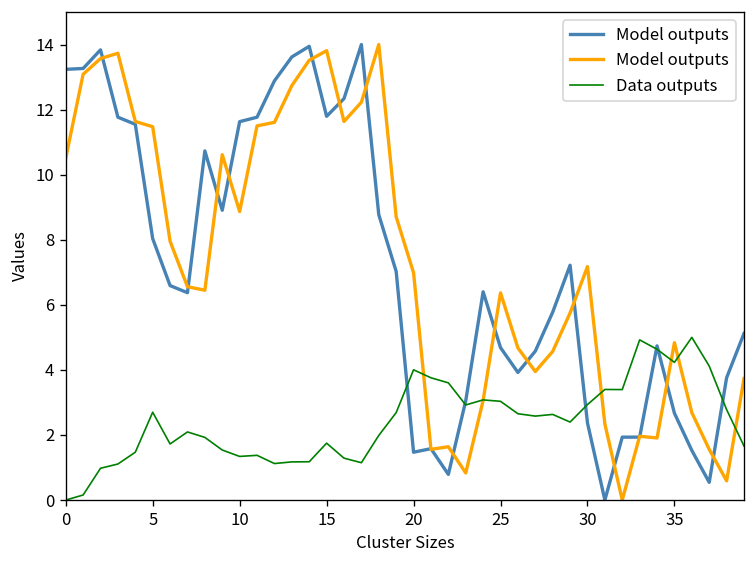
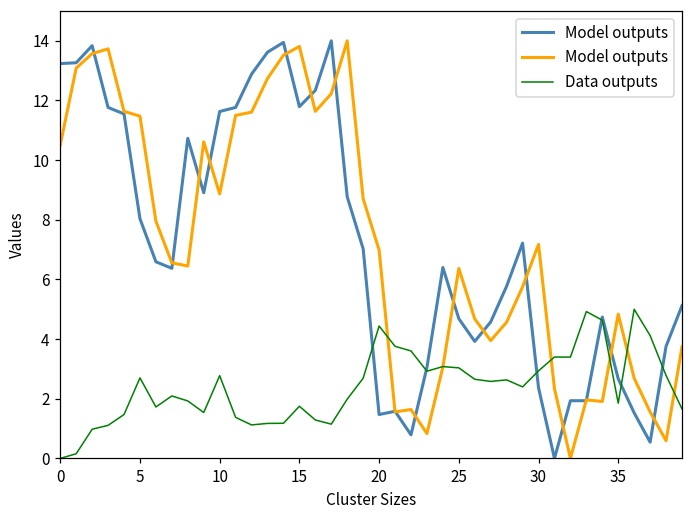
  {
    "Data outputs": {
      "0": 0.0,
      "5": 2.7,
-     "10": 1.3,
+     "10": 2.8,
      "15": 1.7,
-     "20": 4.0,
+     "20": 4.4,
      "25": 3.0,
      "30": 2.9,
-     "35": 4.2
+     "35": 1.9
    }
  }
